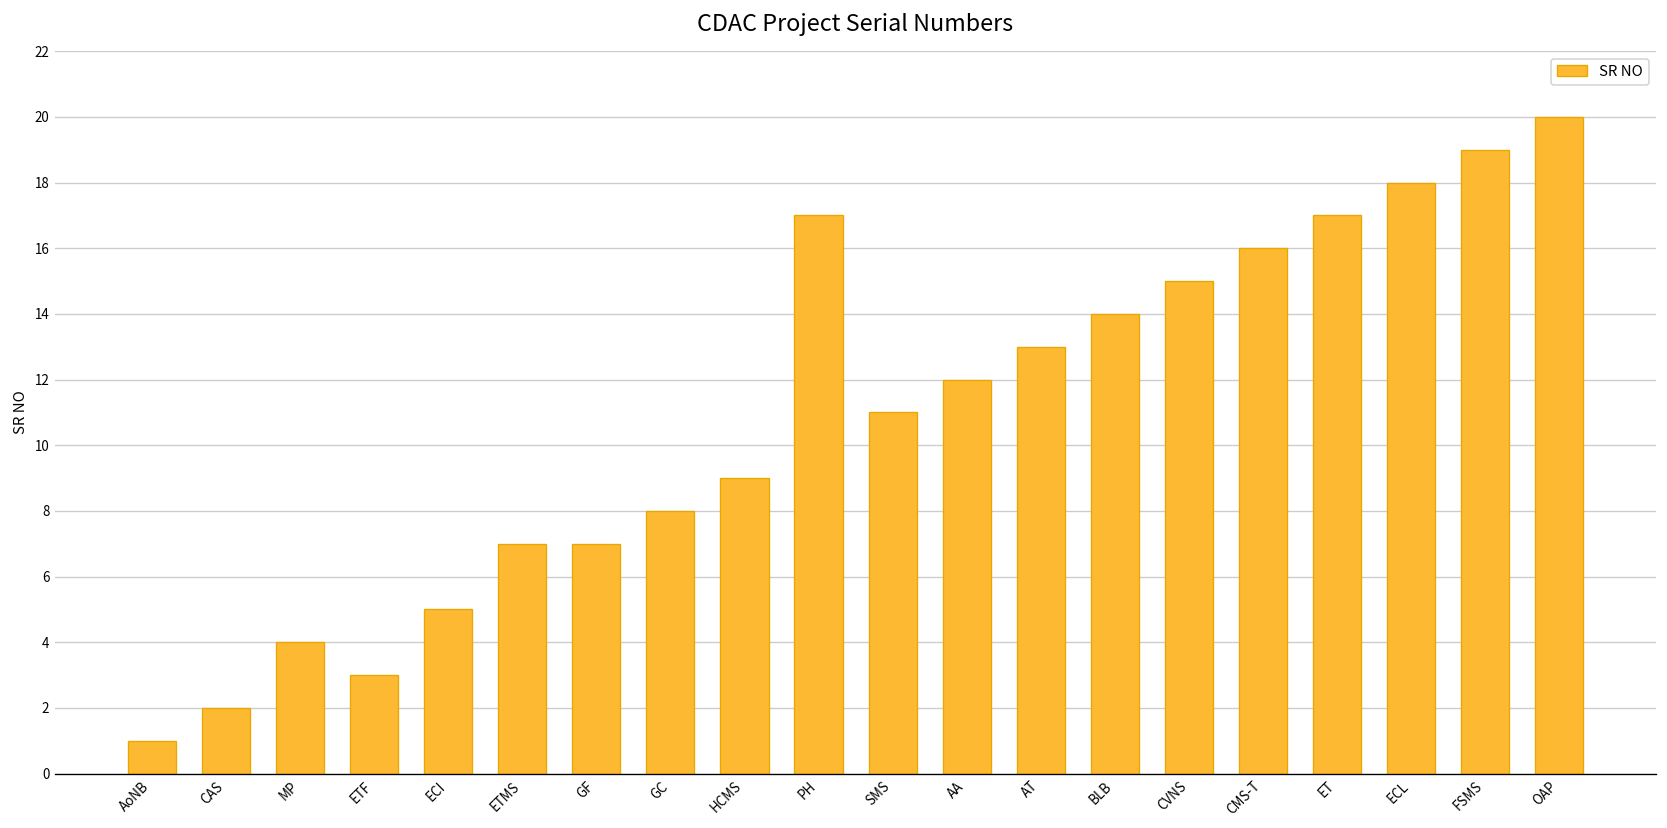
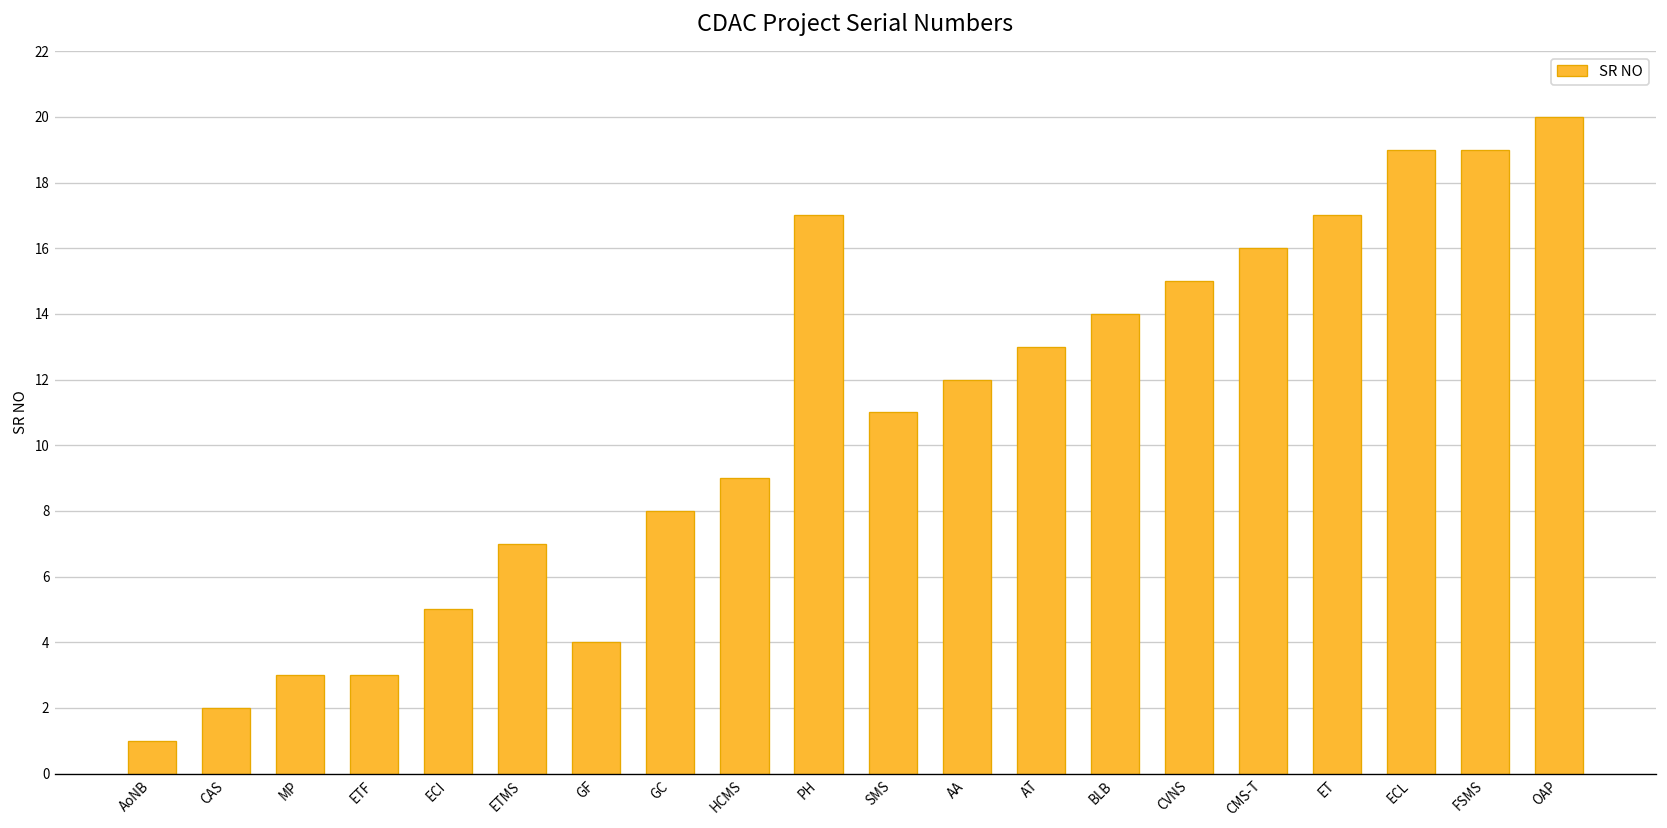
  {
    "AoNB": 1,
    "CAS": 2,
-   "MP": 4,
+   "MP": 3,
    "ETF": 3,
    "ECI": 5,
    "ETMS": 7,
-   "GF": 7,
+   "GF": 4,
    "GC": 8,
    "HCMS": 9,
    "PH": 17,
    "SMS": 11,
    "AA": 12,
    "AT": 13,
    "BLB": 14,
    "CVNS": 15,
    "CMS-T": 16,
    "ET": 17,
-   "ECL": 18,
+   "ECL": 19,
    "FSMS": 19,
    "OAP": 20
  }
